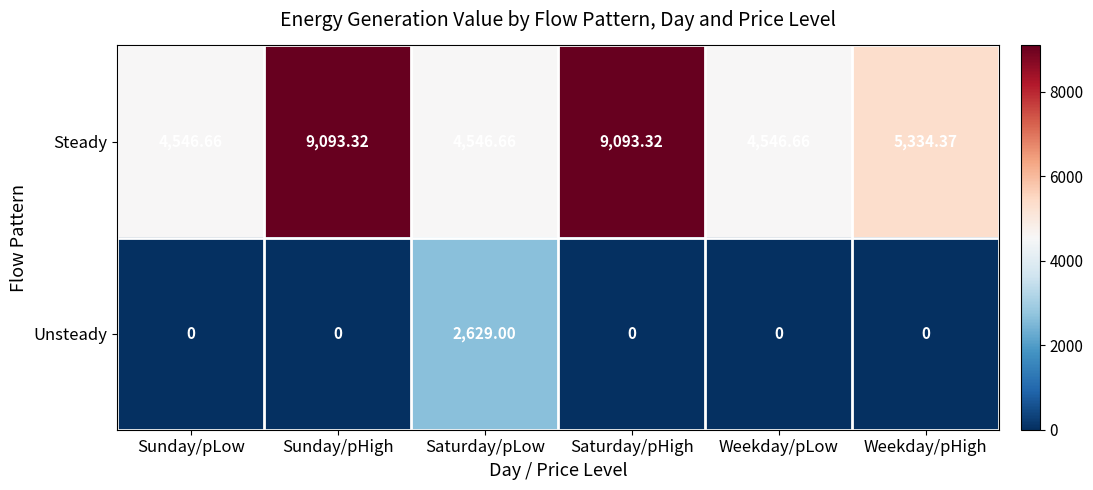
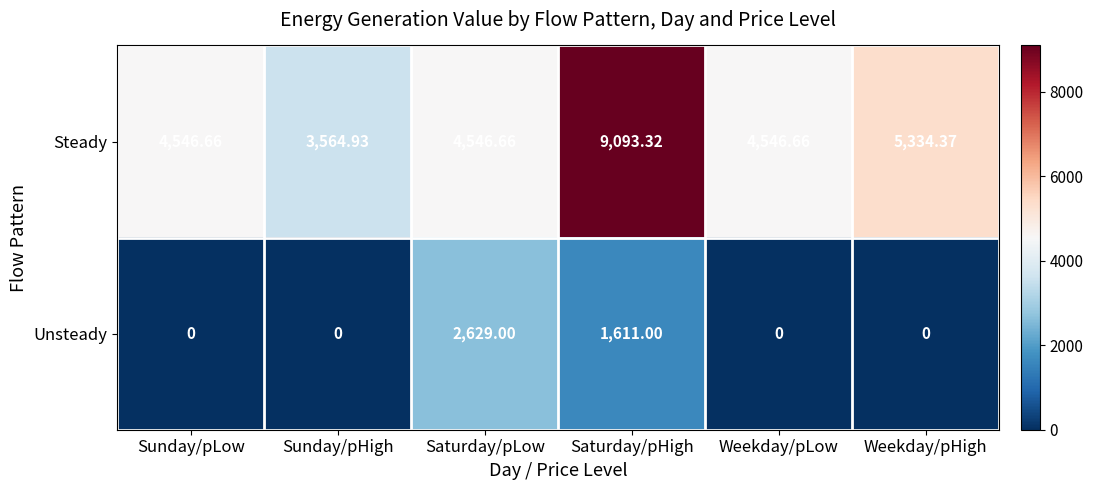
  {
    "Steady": {
-     "Sunday/pHigh": "9,093.32",
+     "Sunday/pHigh": "3,564.93",
      "Saturday/pHigh": "9,093.32",
      "Weekday/pHigh": "5,334.37"
    },
    "Unsteady": {
      "Sunday/pLow": "0",
      "Sunday/pHigh": "0",
      "Saturday/pLow": "2,629.00",
-     "Saturday/pHigh": "0",
+     "Saturday/pHigh": "1,611.00",
      "Weekday/pLow": "0",
      "Weekday/pHigh": "0"
    }
  }
